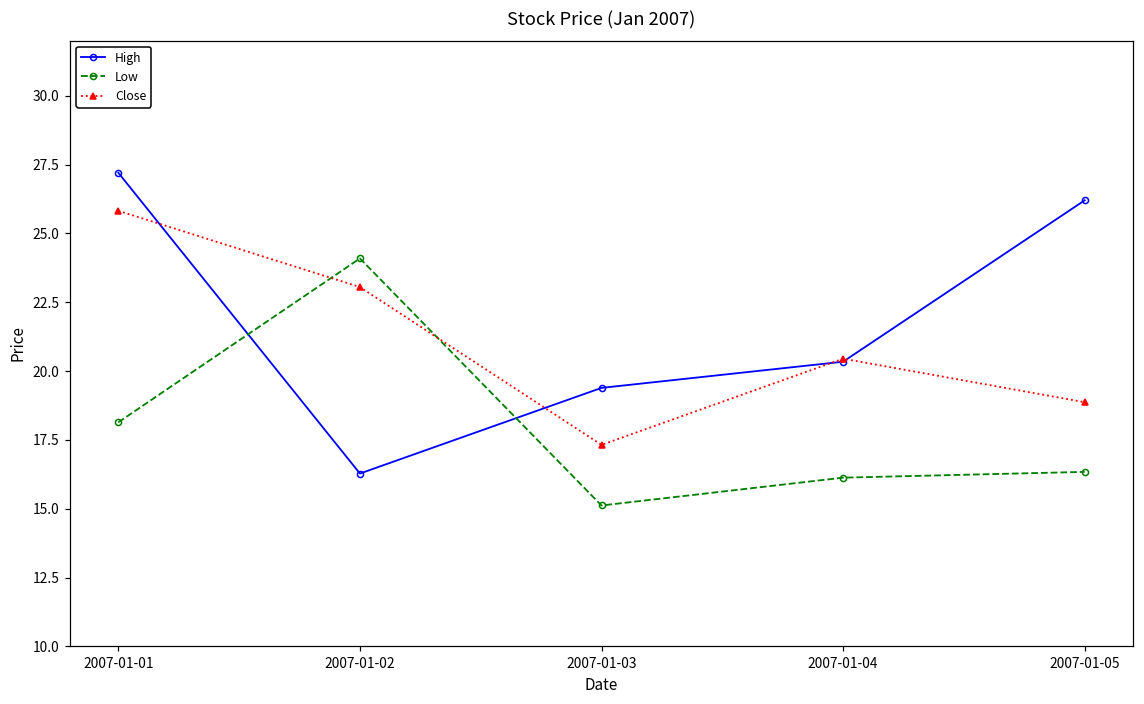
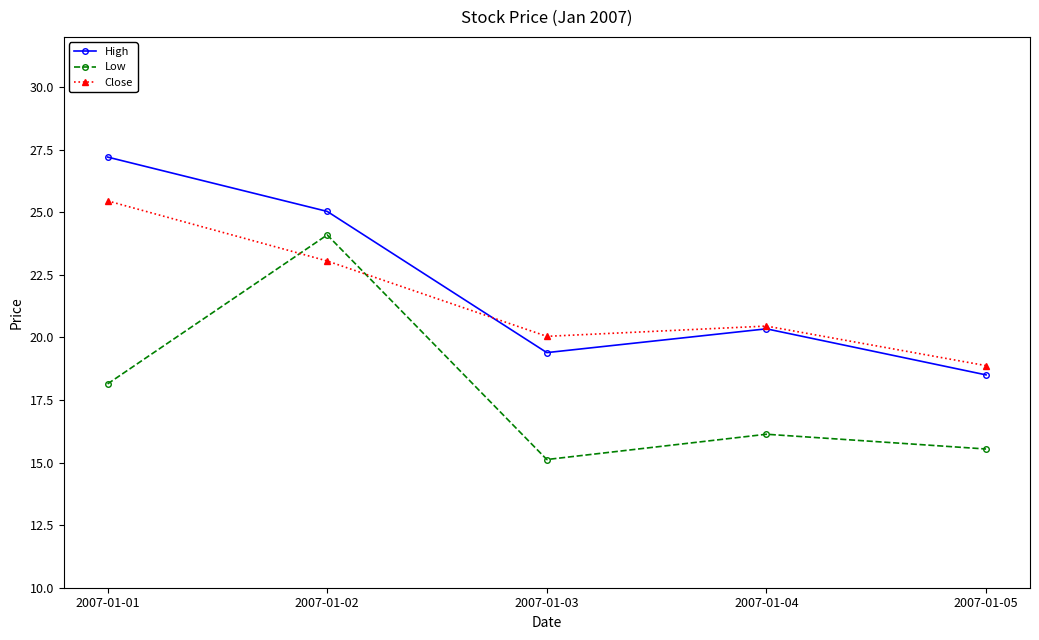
  {
    "High": {
      "2007-01-01": 27.2,
-     "2007-01-02": 16.3,
+     "2007-01-02": 25.0,
      "2007-01-03": 19.4,
      "2007-01-04": 20.3,
-     "2007-01-05": 26.2
+     "2007-01-05": 18.5
    },
    "Low": {
      "2007-01-01": 18.1,
      "2007-01-02": 24.1,
      "2007-01-03": 15.1,
      "2007-01-04": 16.1,
-     "2007-01-05": 16.3
+     "2007-01-05": 15.5
    },
    "Close": {
-     "2007-01-01": 25.8,
+     "2007-01-01": 25.5,
      "2007-01-02": 23.1,
-     "2007-01-03": 17.3,
+     "2007-01-03": 20.0,
      "2007-01-04": 20.5,
      "2007-01-05": 18.9
    }
  }
